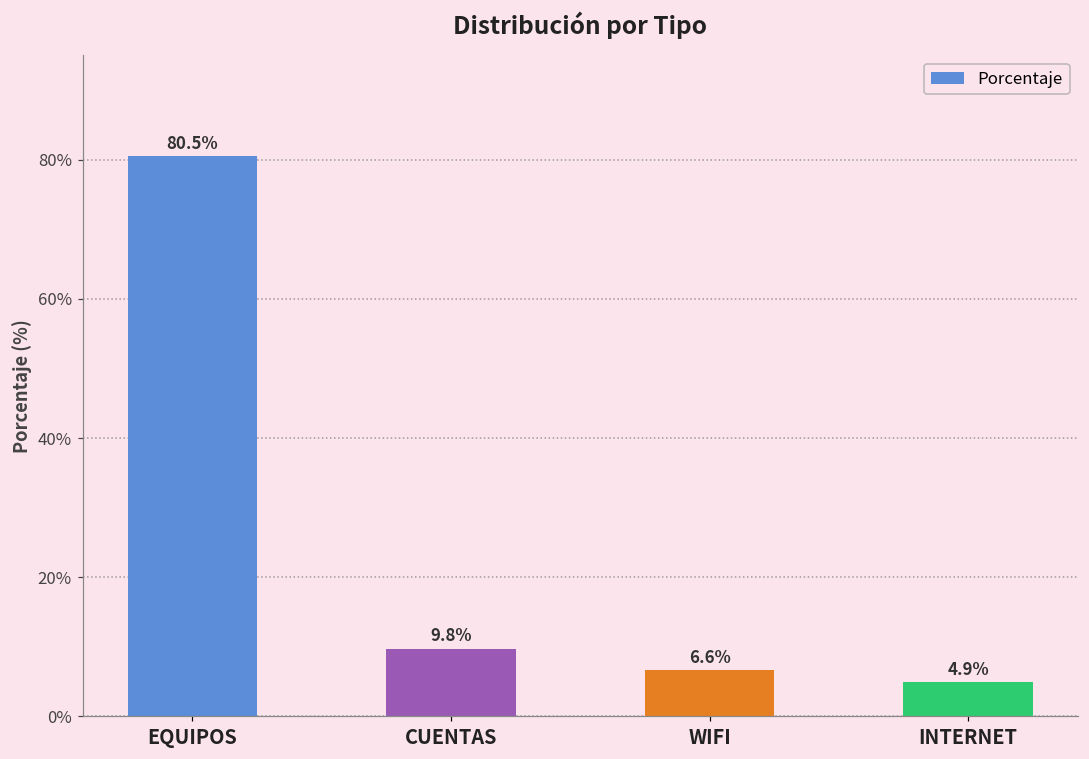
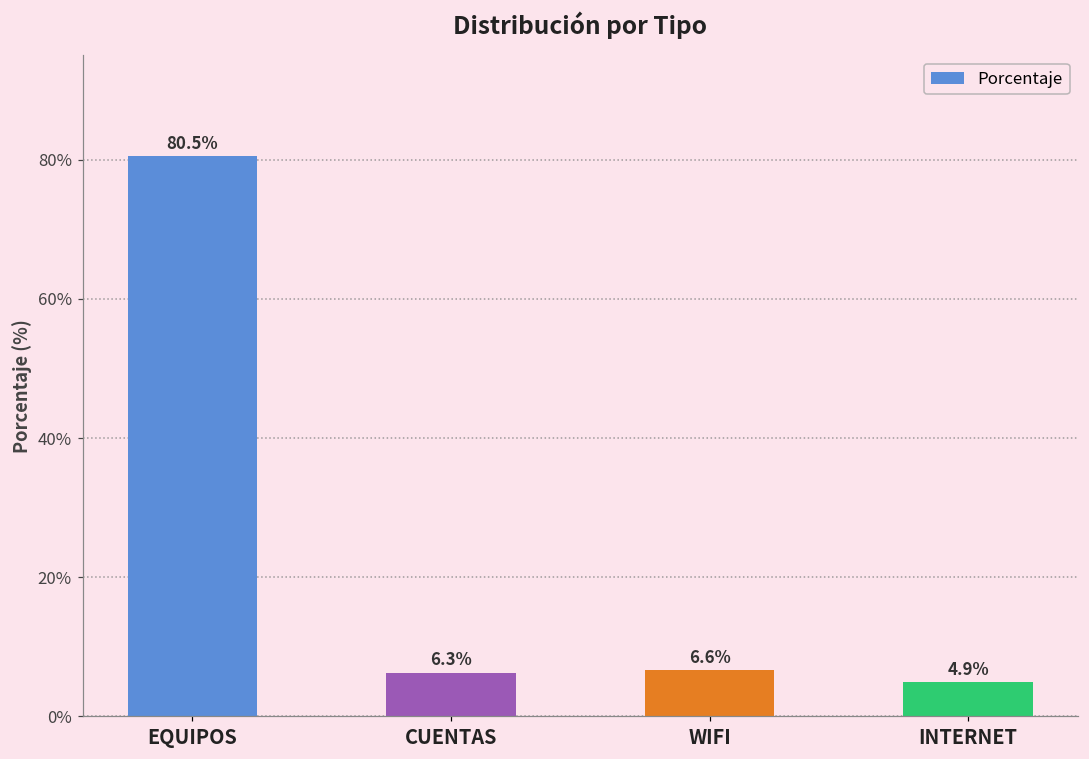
  {
    "EQUIPOS": "80.5%",
-   "CUENTAS": "9.8%",
+   "CUENTAS": "6.3%",
    "WIFI": "6.6%",
    "INTERNET": "4.9%"
  }
